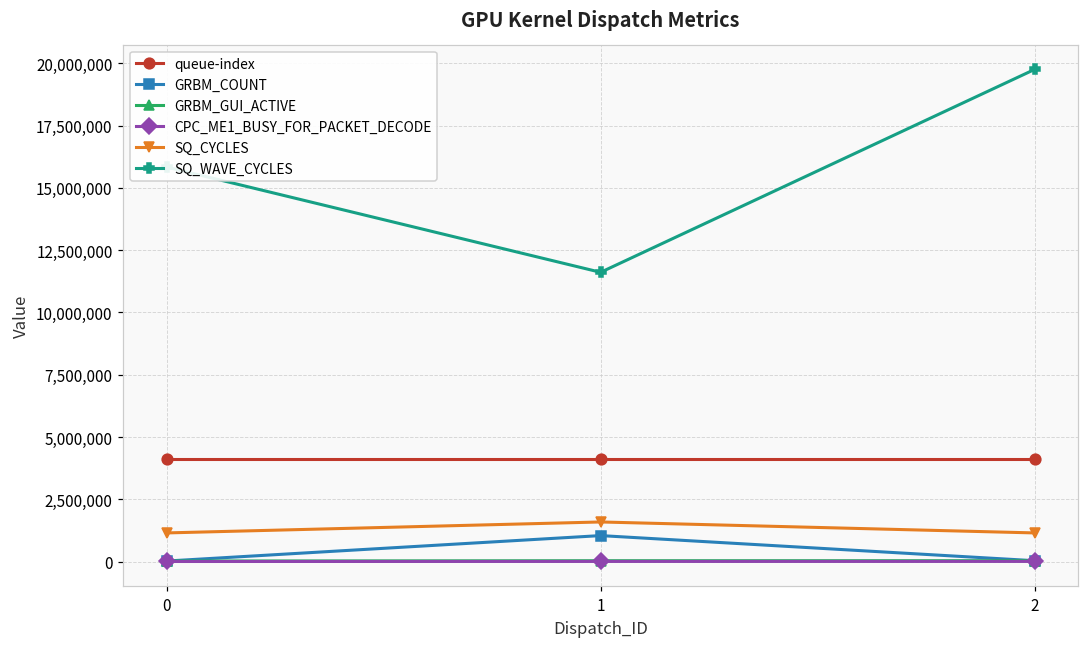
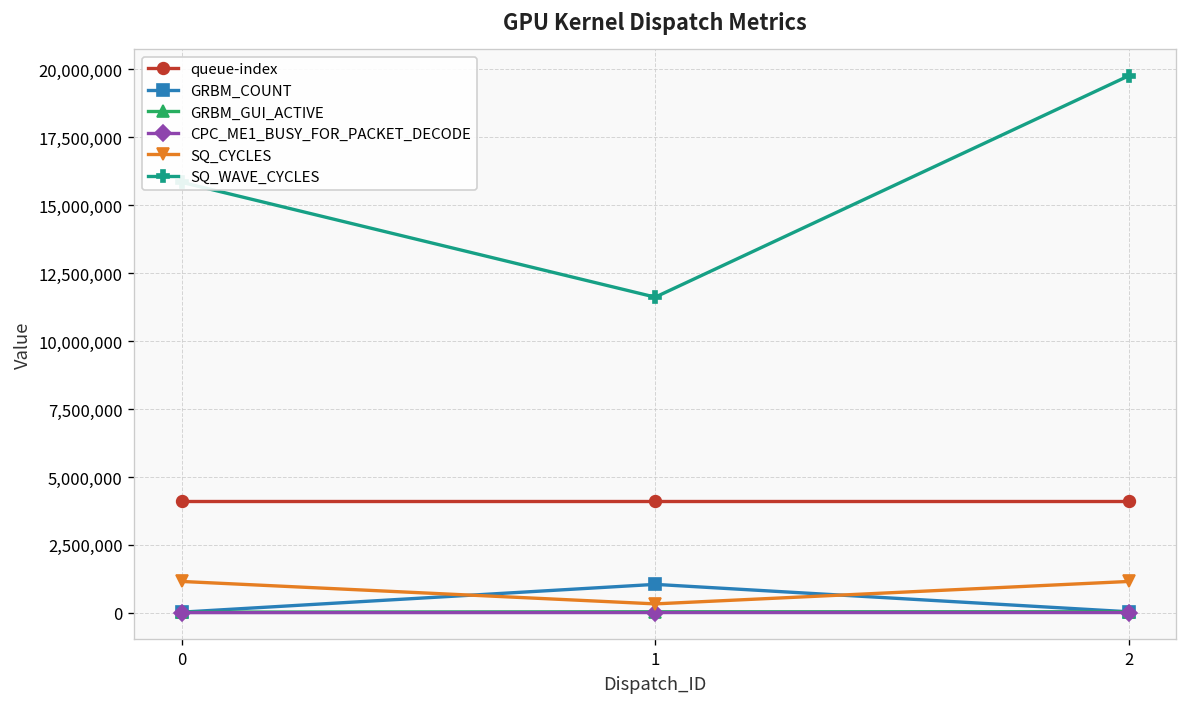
  {
    "queue-index": {
      "0": "4,100,000",
      "1": "4,100,000",
      "2": "4,100,000"
    },
    "GRBM_COUNT": {
      "1": "1,100,000"
    },
    "CPC_ME1_BUSY_FOR_PACKET_DECODE": {
      "1": "0"
    },
    "SQ_CYCLES": {
      "0": "1,200,000",
-     "1": "1,600,000",
+     "1": "300,000",
      "2": "1,200,000"
    },
    "SQ_WAVE_CYCLES": {
      "1": "11,600,000",
      "2": "19,700,000"
    }
  }
